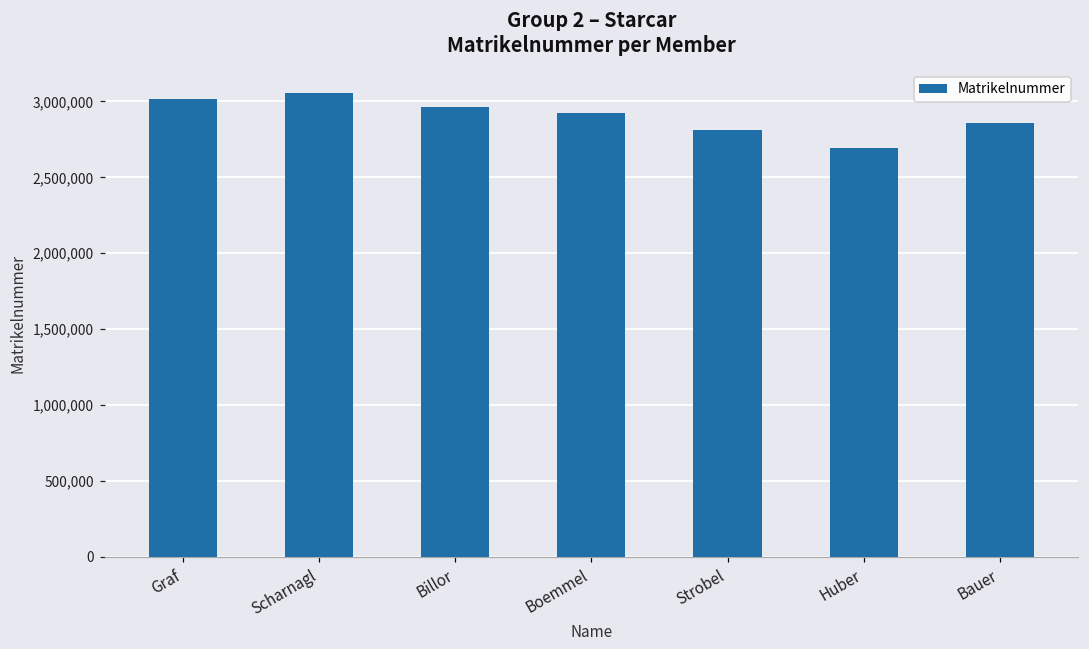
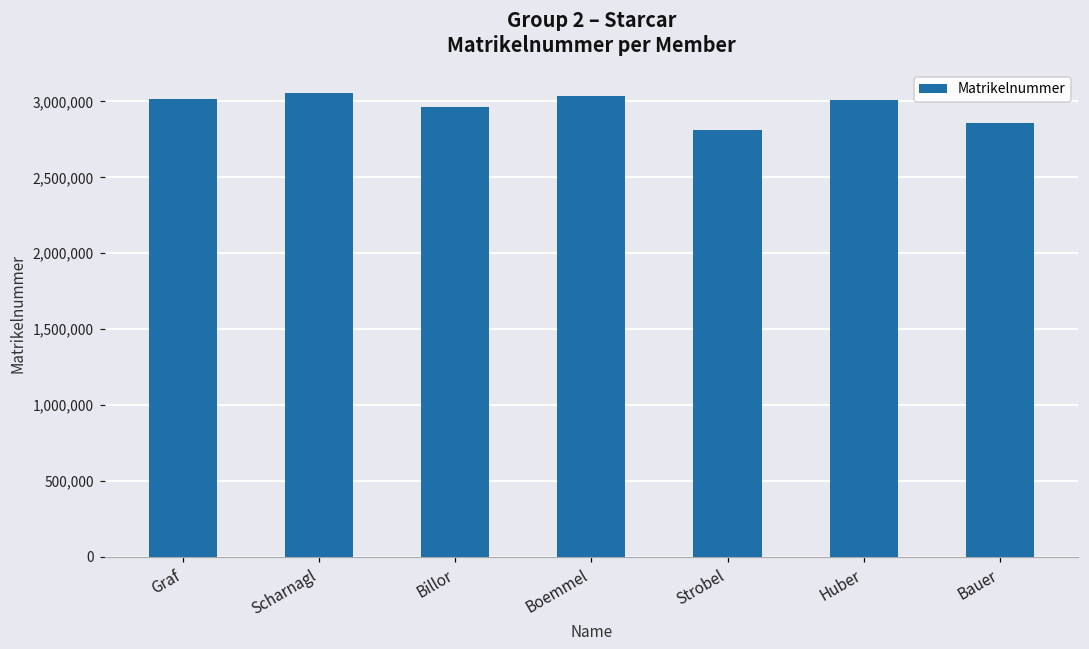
  {
    "Graf": "3,020,000",
    "Scharnagl": "3,050,000",
    "Billor": "2,960,000",
-   "Boemmel": "2,920,000",
+   "Boemmel": "3,030,000",
    "Strobel": "2,810,000",
-   "Huber": "2,700,000",
+   "Huber": "3,010,000",
    "Bauer": "2,860,000"
  }
